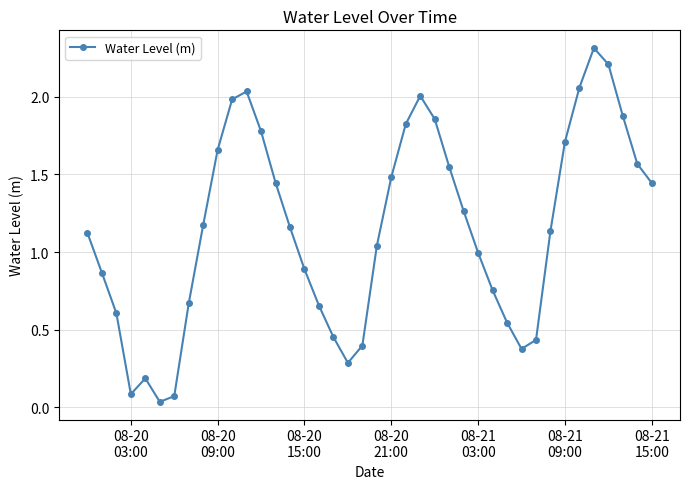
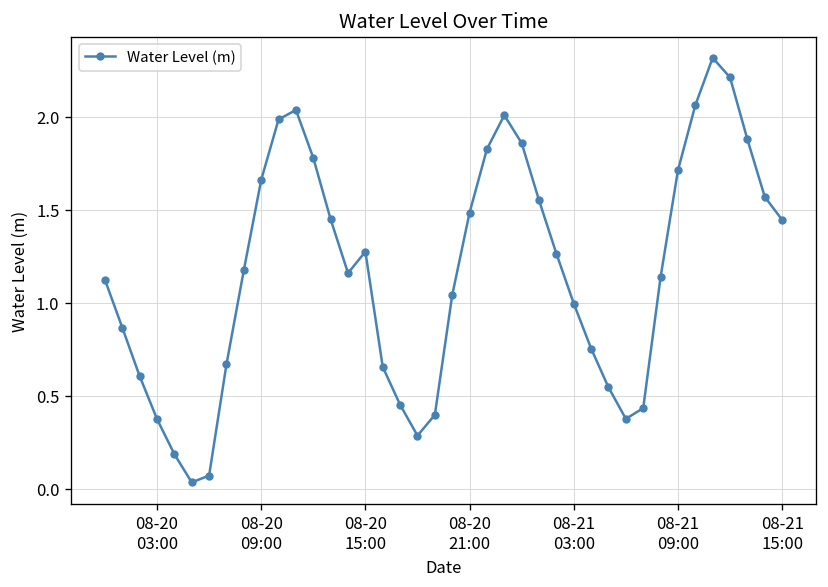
  {
-   "08-20 03:00": 0.08,
+   "08-20 03:00": 0.37,
    "08-20 09:00": 1.66,
-   "08-20 15:00": 0.89,
+   "08-20 15:00": 1.27,
    "08-20 21:00": 1.48,
    "08-21 03:00": 1.00,
    "08-21 09:00": 1.71,
    "08-21 15:00": 1.44
  }
